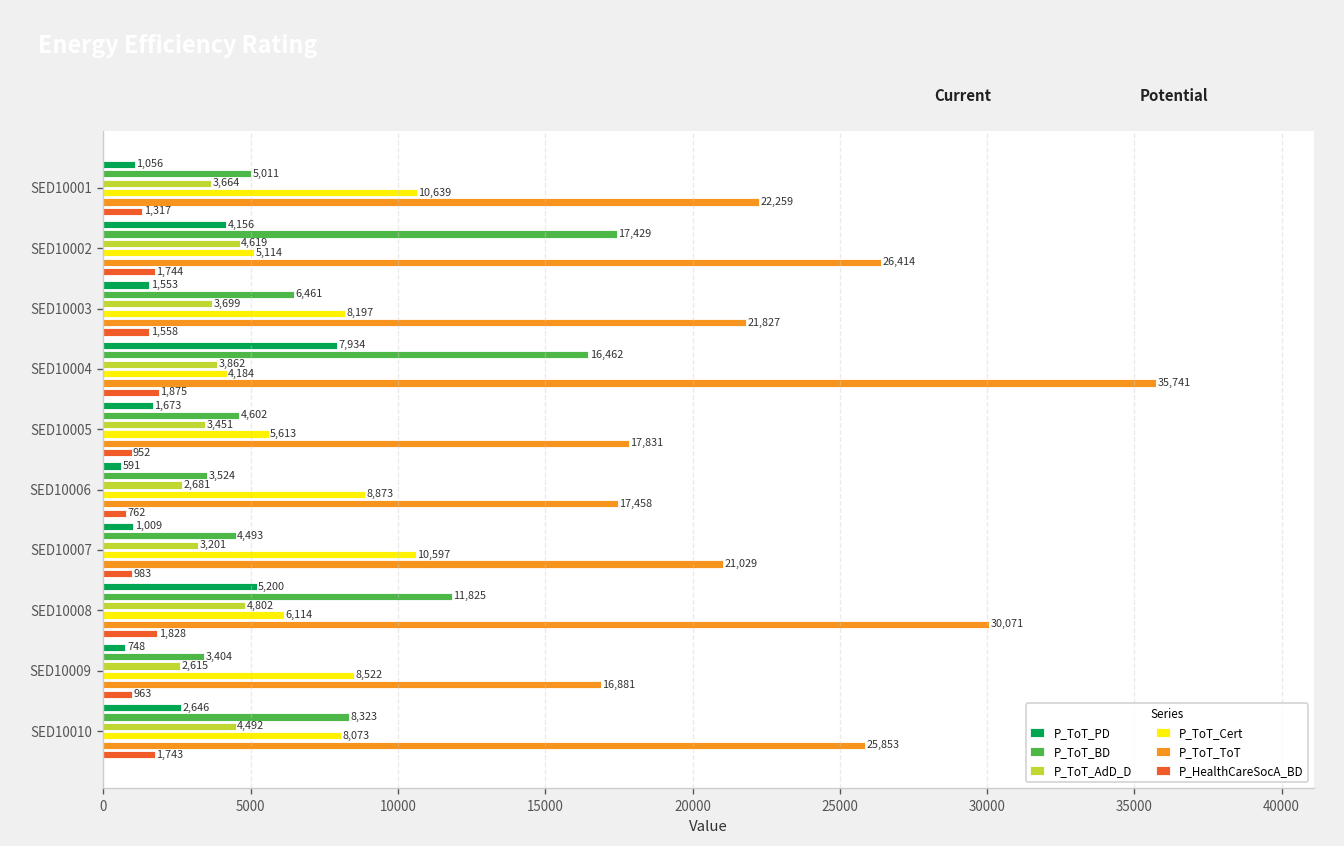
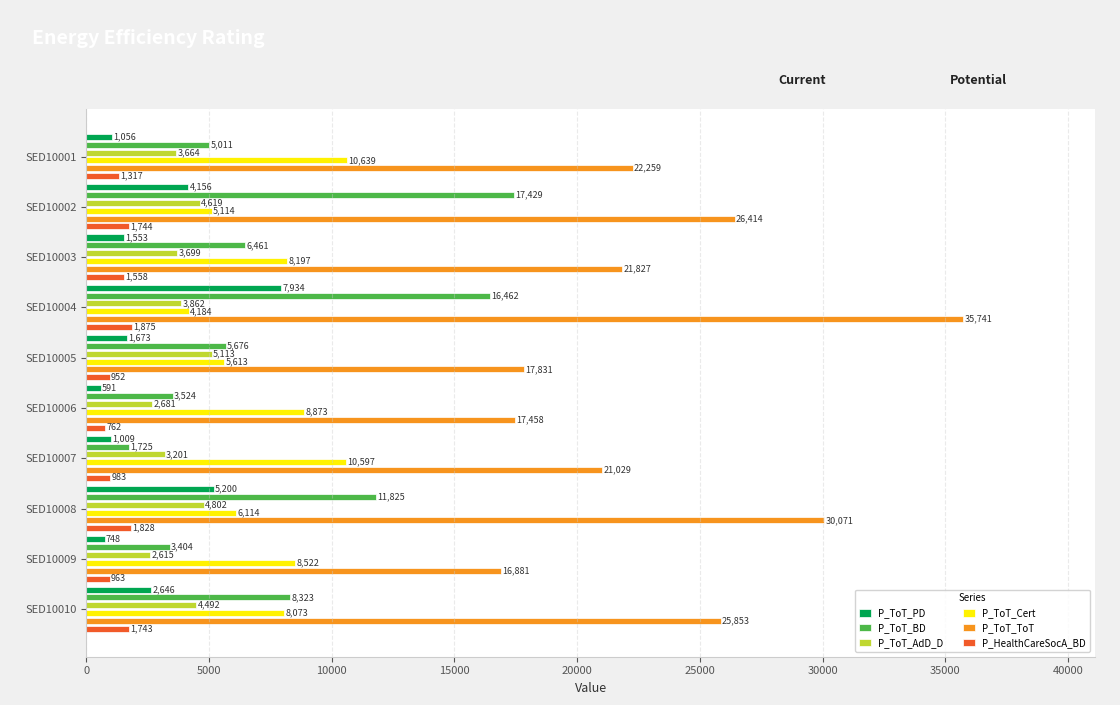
  {
    "P_ToT_PD": {
      "SED10001": "1,056",
      "SED10002": "4,156",
      "SED10003": "1,553",
      "SED10004": "7,934",
      "SED10005": "1,673",
      "SED10006": "591",
      "SED10007": "1,009",
      "SED10008": "5,200",
      "SED10009": "748",
      "SED10010": "2,646"
    },
    "P_ToT_BD": {
      "SED10001": "5,011",
      "SED10002": "17,429",
      "SED10003": "6,461",
      "SED10004": "16,462",
-     "SED10005": "4,602",
+     "SED10005": "5,676",
      "SED10006": "3,524",
-     "SED10007": "4,493",
+     "SED10007": "1,725",
      "SED10008": "11,825",
      "SED10009": "3,404",
      "SED10010": "8,323"
    },
    "P_ToT_AdD_D": {
      "SED10001": "3,664",
      "SED10002": "4,619",
      "SED10003": "3,699",
      "SED10004": "3,862",
-     "SED10005": "3,451",
+     "SED10005": "5,113",
      "SED10006": "2,681",
      "SED10007": "3,201",
      "SED10008": "4,802",
      "SED10009": "2,615",
      "SED10010": "4,492"
    },
    "P_ToT_Cert": {
      "SED10001": "10,639",
      "SED10002": "5,114",
      "SED10003": "8,197",
      "SED10004": "4,184",
      "SED10005": "5,613",
      "SED10006": "8,873",
      "SED10007": "10,597",
      "SED10008": "6,114",
      "SED10009": "8,522",
      "SED10010": "8,073"
    }
  }
